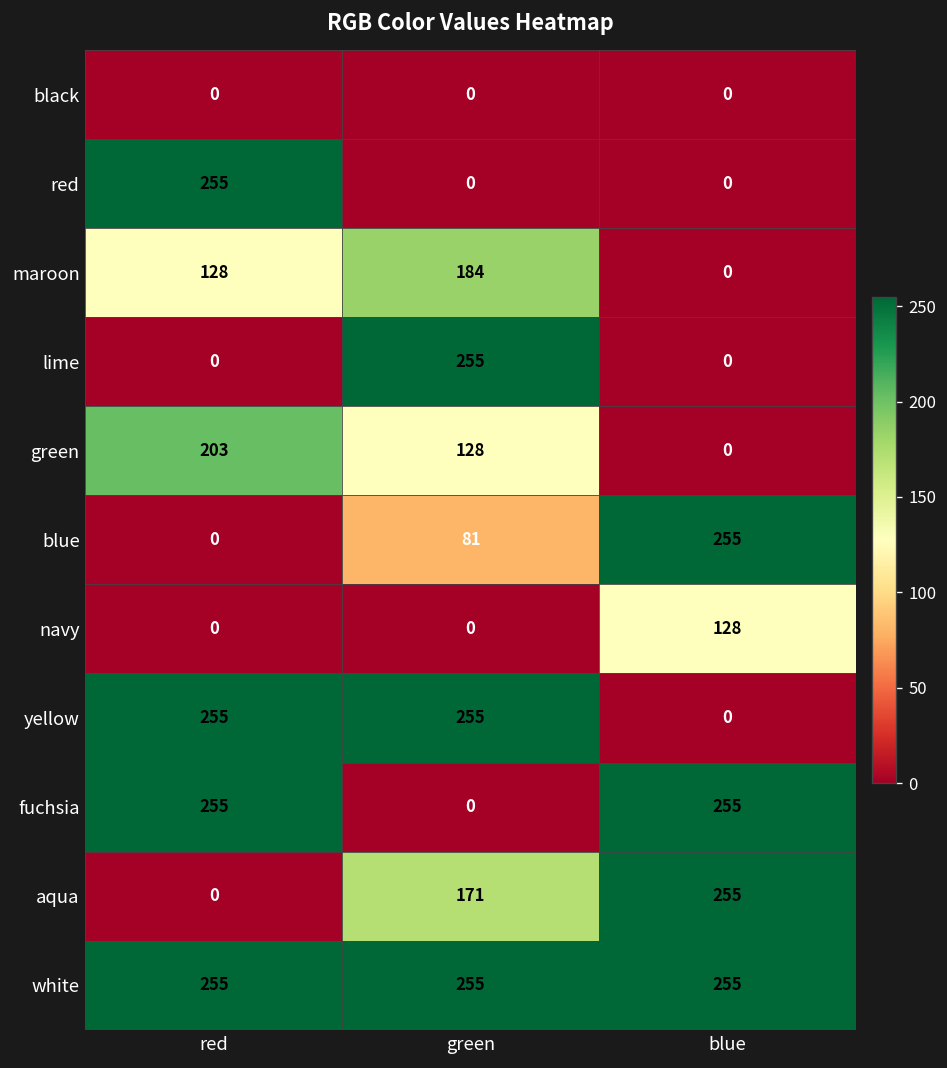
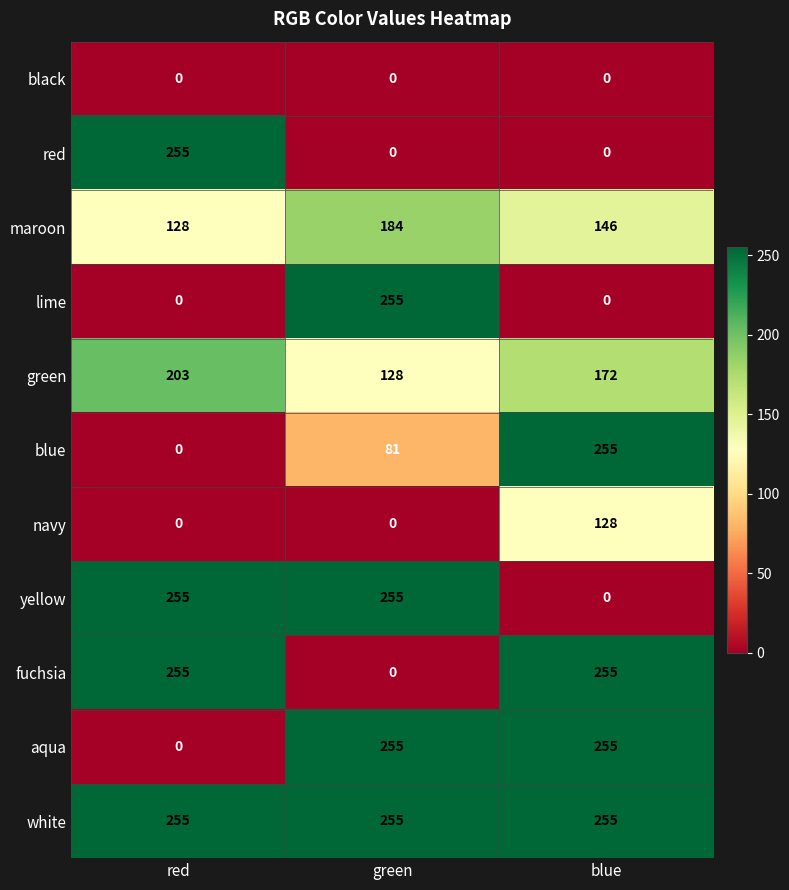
  {
    "black": {
      "red": 0,
      "green": 0,
      "blue": 0
    },
    "red": {
      "red": 255,
      "green": 0,
      "blue": 0
    },
    "maroon": {
      "red": 128,
      "green": 184,
-     "blue": 0
+     "blue": 146
    },
    "lime": {
      "red": 0,
      "green": 255,
      "blue": 0
    },
    "green": {
      "red": 203,
      "green": 128,
-     "blue": 0
+     "blue": 172
    },
    "blue": {
      "red": 0,
      "green": 81,
      "blue": 255
    },
    "navy": {
      "red": 0,
      "green": 0,
      "blue": 128
    },
    "yellow": {
      "red": 255,
      "green": 255,
      "blue": 0
    },
    "fuchsia": {
      "red": 255,
      "green": 0,
      "blue": 255
    },
    "aqua": {
      "red": 0,
-     "green": 171,
+     "green": 255,
      "blue": 255
    },
    "white": {
      "red": 255,
      "green": 255,
      "blue": 255
    }
  }
